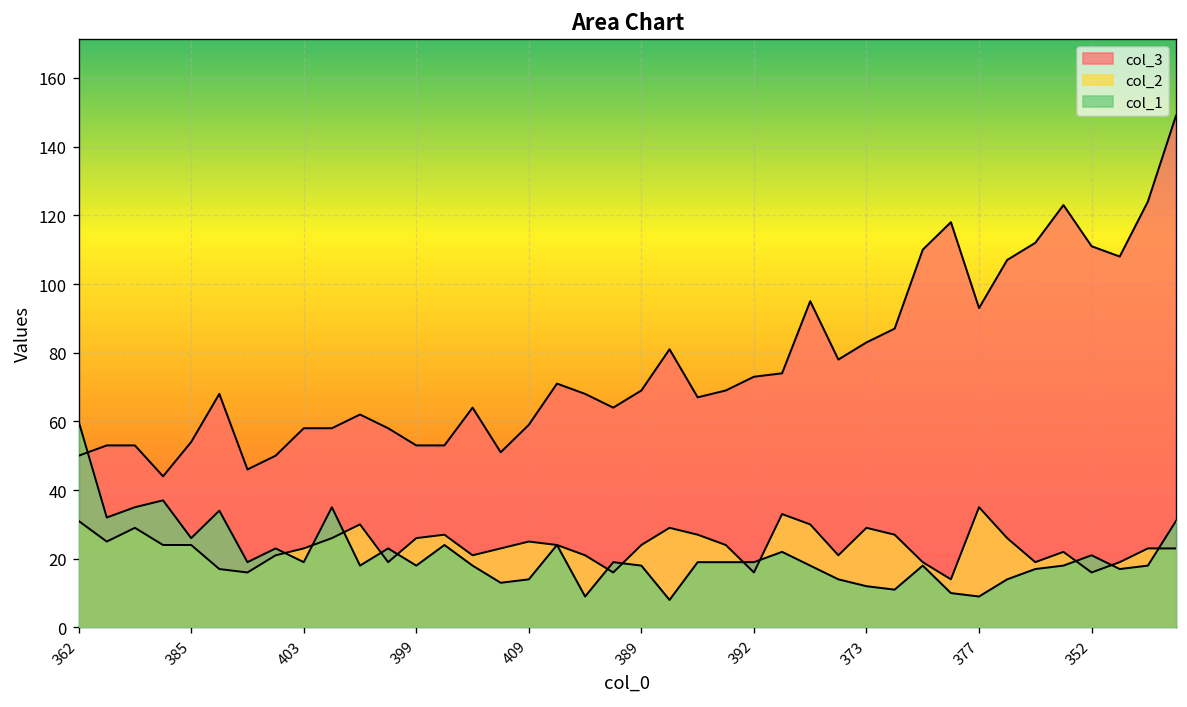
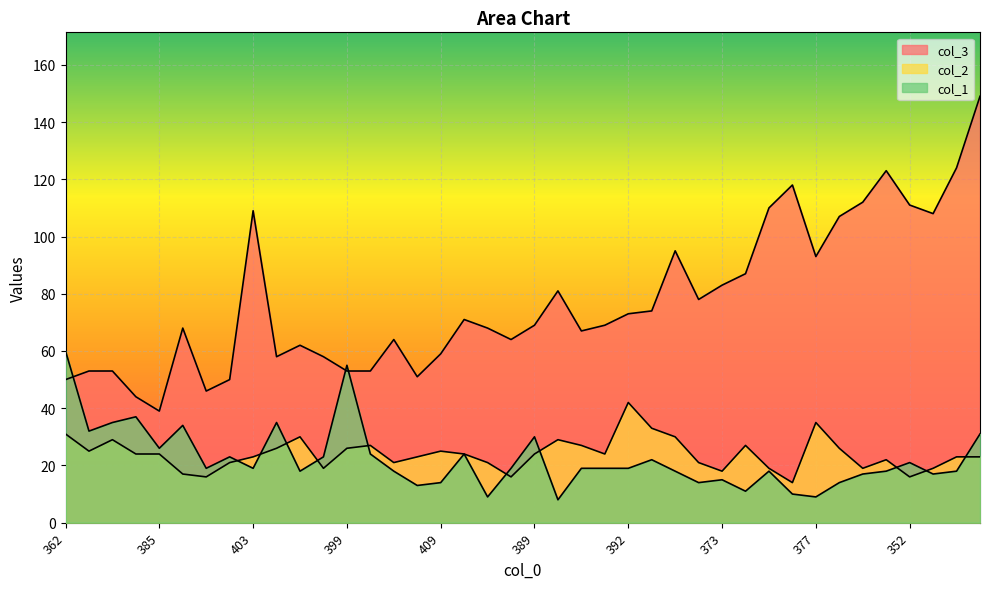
  {
    "col_3": {
      "362": 50,
-     "385": 54,
-     "403": 58,
+     "385": 39,
+     "403": 109,
      "399": 53,
      "409": 59,
      "389": 69,
      "392": 73,
      "373": 83,
      "377": 93
    },
    "col_2": {
      "362": 31,
      "385": 24,
      "403": 23,
      "399": 26,
      "409": 25,
      "389": 24,
-     "392": 16,
-     "373": 29,
+     "392": 42,
+     "373": 18,
      "377": 35
    },
    "col_1": {
      "362": 60,
      "385": 26,
      "403": 19,
-     "399": 18,
+     "399": 55,
      "409": 14,
-     "389": 18,
+     "389": 30,
      "392": 19,
-     "373": 12,
+     "373": 15,
      "377": 9
    }
  }
